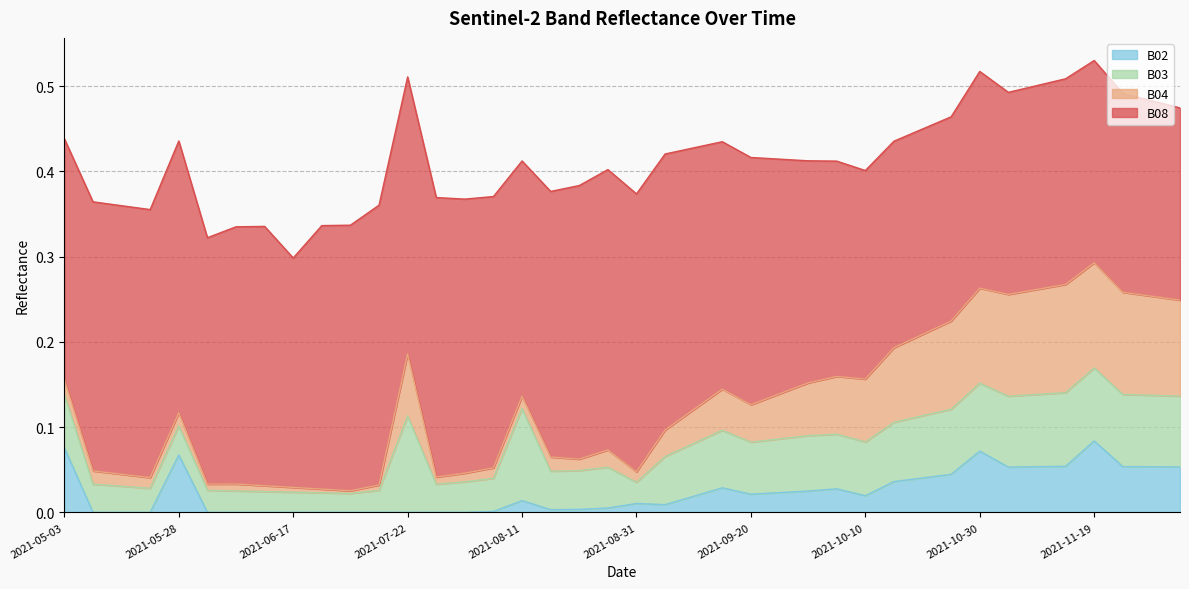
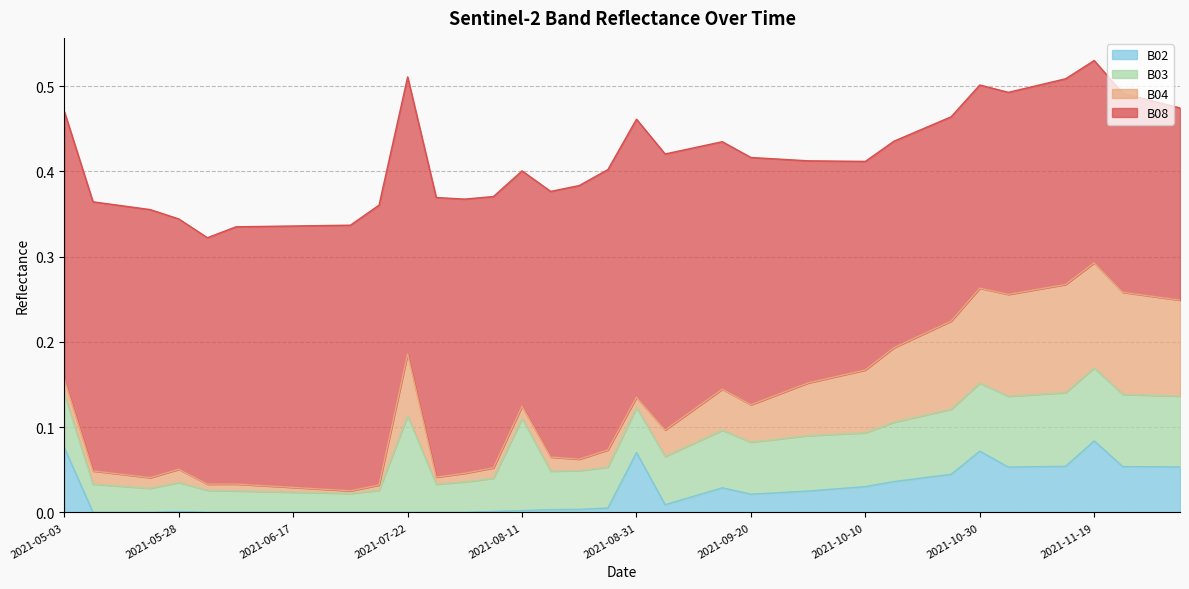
  {
    "B02": {
      "2021-05-03": 0.08,
-     "2021-05-28": 0.07,
+     "2021-05-28": 0.00,
      "2021-06-17": 0.00,
      "2021-07-22": 0.00,
-     "2021-08-11": 0.01,
-     "2021-08-31": 0.01,
+     "2021-08-11": 0.00,
+     "2021-08-31": 0.07,
      "2021-09-20": 0.02,
-     "2021-10-10": 0.02,
+     "2021-10-10": 0.03,
      "2021-10-30": 0.07,
      "2021-11-19": 0.08
    },
    "B03": {
      "2021-05-03": 0.06,
      "2021-05-28": 0.03,
      "2021-06-17": 0.02,
      "2021-07-22": 0.11,
      "2021-08-11": 0.11,
-     "2021-08-31": 0.02,
+     "2021-08-31": 0.05,
      "2021-09-20": 0.06,
      "2021-10-10": 0.06,
      "2021-10-30": 0.08,
      "2021-11-19": 0.09
    },
    "B04": {
      "2021-05-03": 0.02,
      "2021-05-28": 0.02,
      "2021-06-17": 0.01,
      "2021-07-22": 0.07,
      "2021-08-11": 0.01,
      "2021-08-31": 0.01,
      "2021-09-20": 0.04,
      "2021-10-10": 0.07,
      "2021-10-30": 0.11,
      "2021-11-19": 0.12
    },
    "B08": {
-     "2021-05-03": 0.28,
-     "2021-05-28": 0.32,
-     "2021-06-17": 0.27,
+     "2021-05-03": 0.31,
+     "2021-05-28": 0.29,
+     "2021-06-17": 0.31,
      "2021-07-22": 0.32,
      "2021-08-11": 0.28,
      "2021-08-31": 0.33,
      "2021-09-20": 0.29,
      "2021-10-10": 0.24,
-     "2021-10-30": 0.25,
+     "2021-10-30": 0.24,
      "2021-11-19": 0.24
    }
  }
